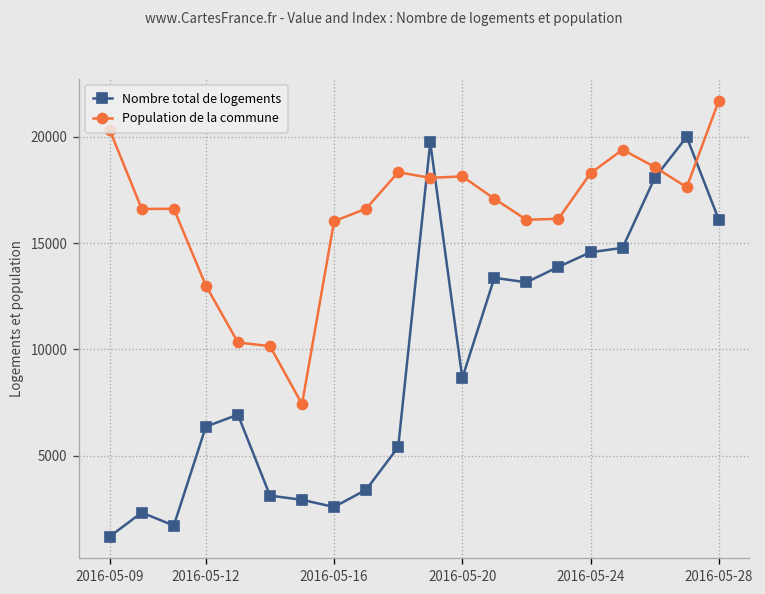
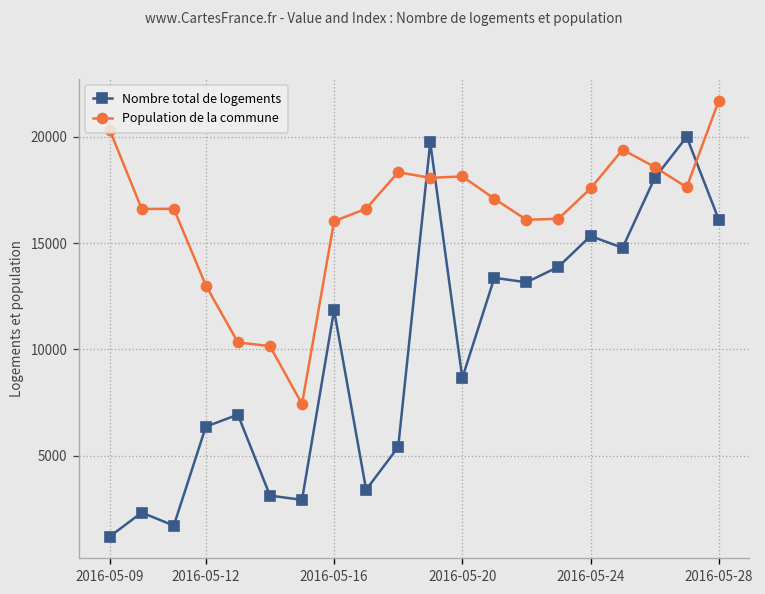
  {
    "Nombre total de logements": {
      "2016-05-09": 1200,
      "2016-05-12": 6400,
-     "2016-05-16": 2600,
+     "2016-05-16": 11800,
      "2016-05-20": 8700,
-     "2016-05-24": 14600,
+     "2016-05-24": 15300,
      "2016-05-28": 16100
    },
    "Population de la commune": {
      "2016-05-12": 13000,
      "2016-05-16": 16000,
      "2016-05-20": 18100,
-     "2016-05-24": 18300,
+     "2016-05-24": 17600,
      "2016-05-28": 21700
    }
  }
